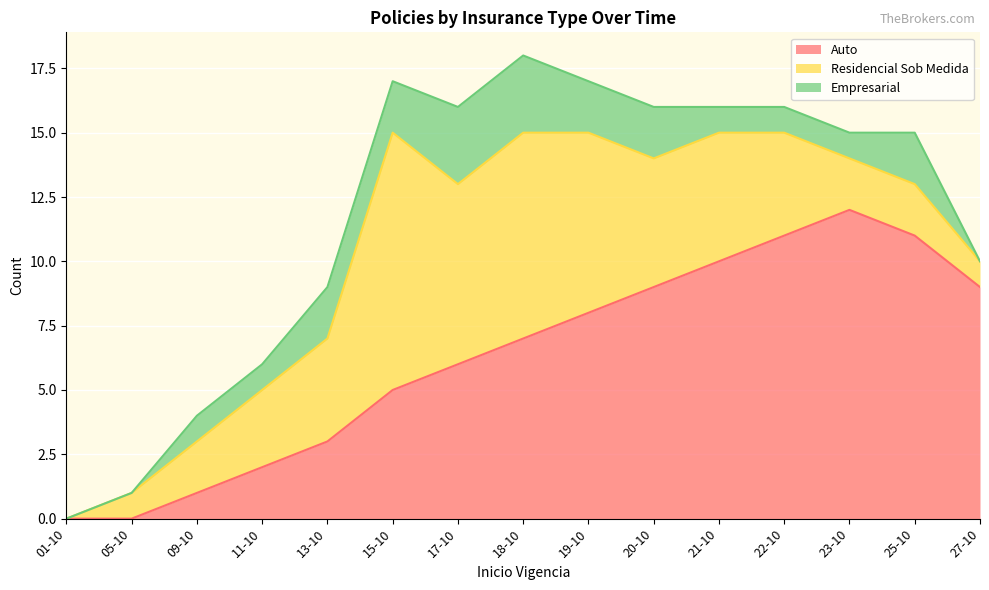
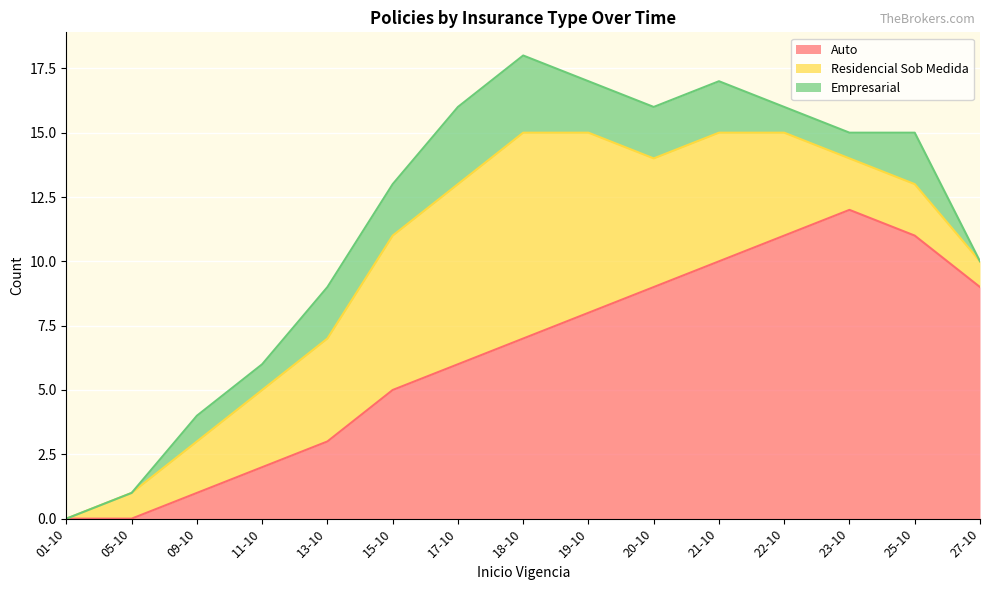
  {
    "Auto": {
      "05-10": 0,
      "09-10": 1,
      "11-10": 2,
      "13-10": 3,
      "15-10": 5,
      "17-10": 6,
      "18-10": 7,
      "19-10": 8,
      "20-10": 9,
      "21-10": 10,
      "22-10": 11,
      "23-10": 12,
      "25-10": 11,
      "27-10": 9
    },
    "Residencial Sob Medida": {
      "09-10": 2,
      "11-10": 3,
      "13-10": 4,
-     "15-10": 10,
+     "15-10": 6,
      "17-10": 7,
      "18-10": 8,
      "19-10": 7,
      "20-10": 5,
      "21-10": 5,
      "22-10": 4,
      "23-10": 2,
      "25-10": 2
    },
    "Empresarial": {
      "09-10": 1,
      "11-10": 1,
      "13-10": 2,
      "15-10": 2,
      "17-10": 3,
      "18-10": 3,
      "19-10": 2,
      "20-10": 2,
-     "21-10": 1,
+     "21-10": 2,
      "22-10": 1,
      "23-10": 1,
      "25-10": 2
    }
  }
